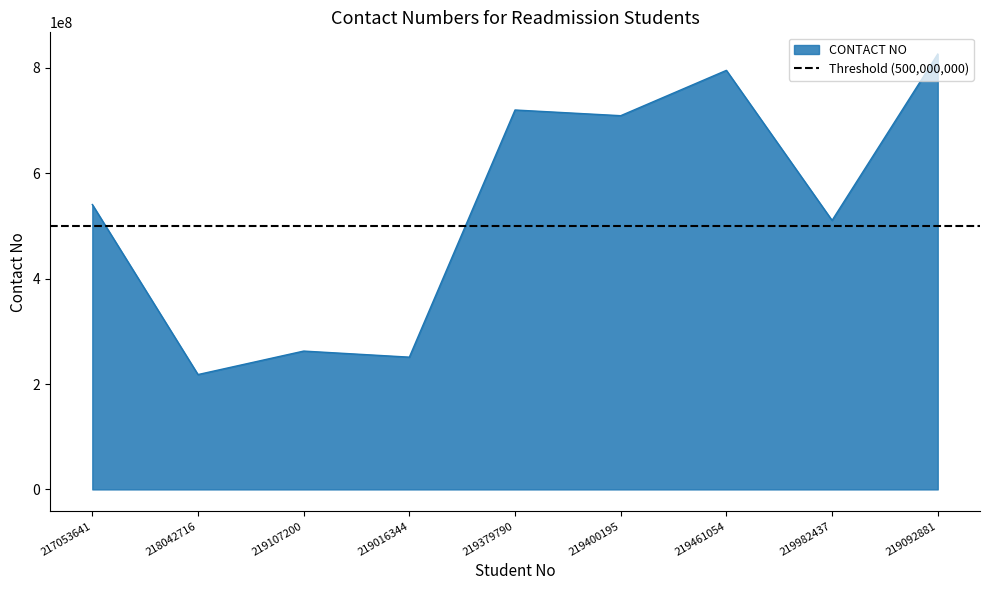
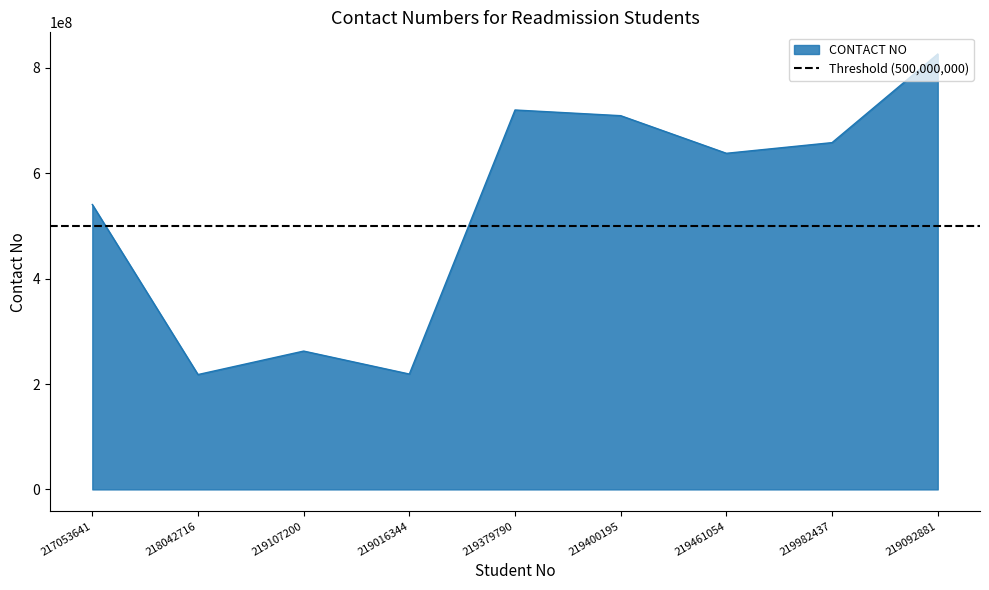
  {
    "217053641": 540000000,
    "218042716": 220000000,
    "219107200": 260000000,
-   "219016344": 250000000,
+   "219016344": 220000000,
    "219379790": 720000000,
    "219400195": 710000000,
-   "219461054": 800000000,
-   "219982437": 510000000
+   "219461054": 640000000,
+   "219982437": 660000000
  }
